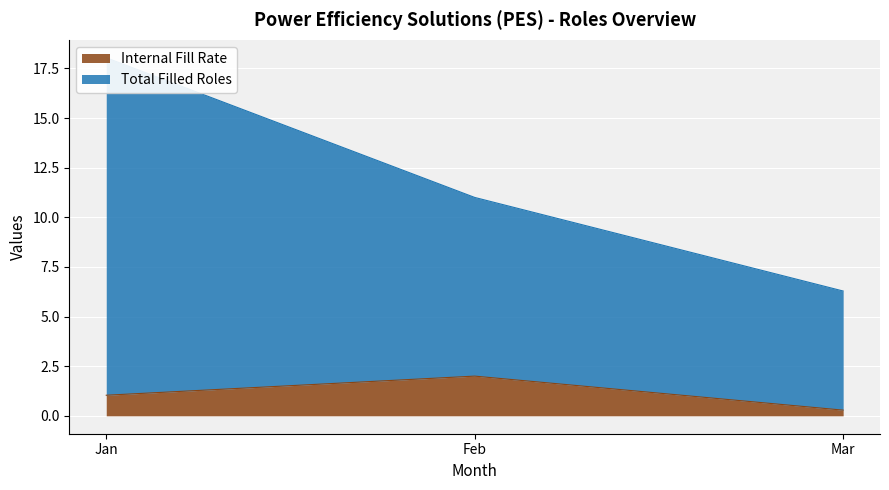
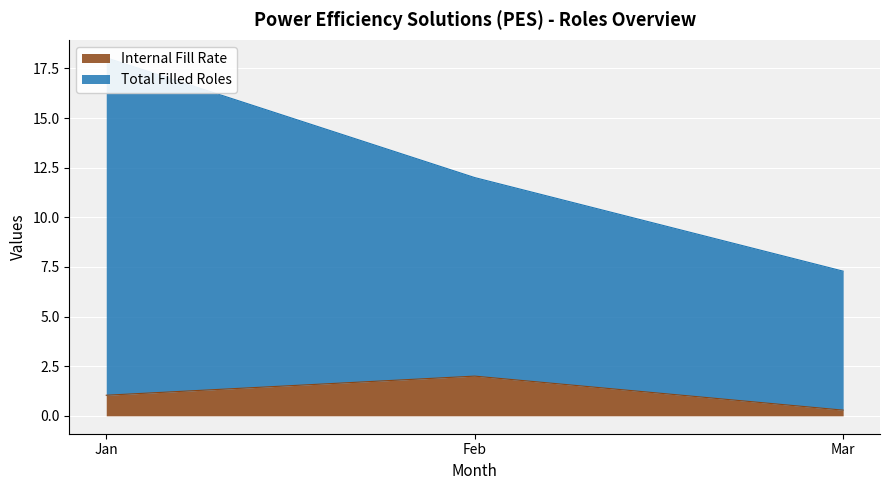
  {
    "Internal Fill Rate": {
      "Jan": 1,
      "Feb": 2,
      "Mar": 0.3
    },
    "Total Filled Roles": {
-     "Feb": 9,
-     "Mar": 6
+     "Feb": 10,
+     "Mar": 7
    }
  }
